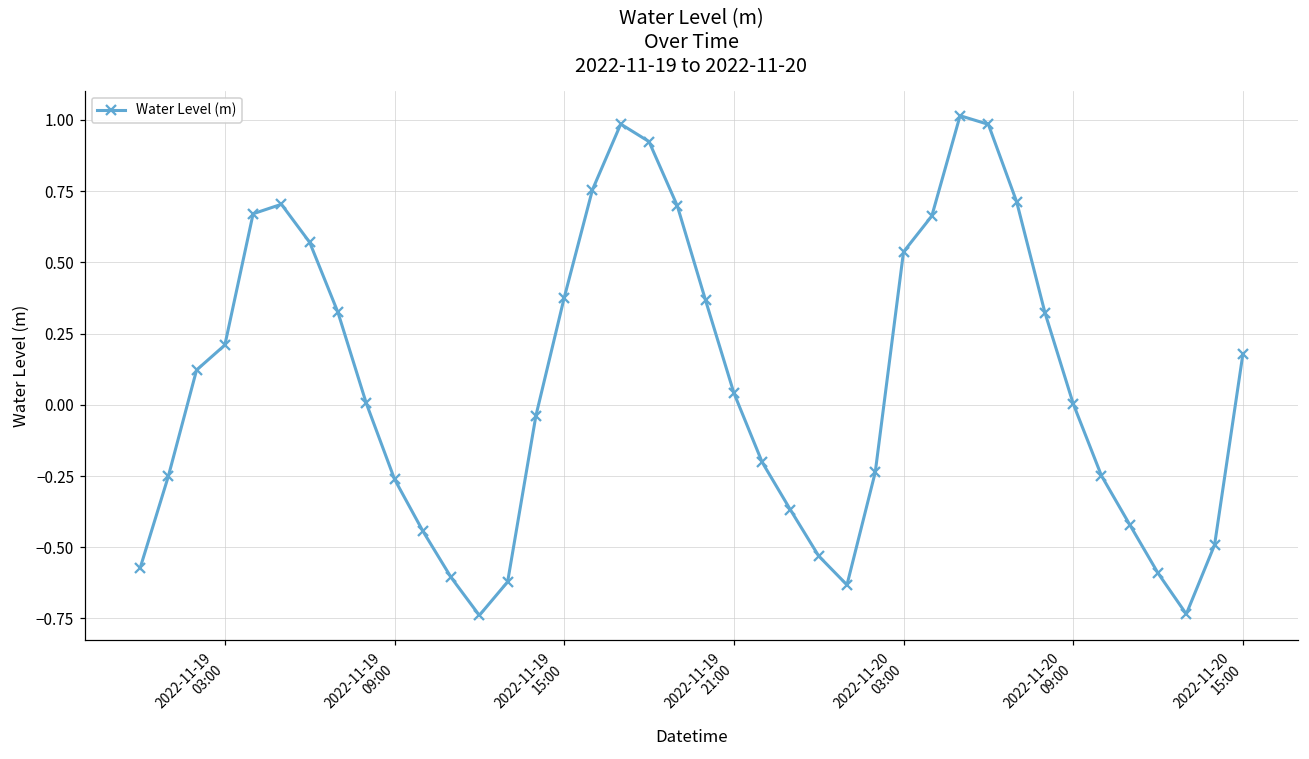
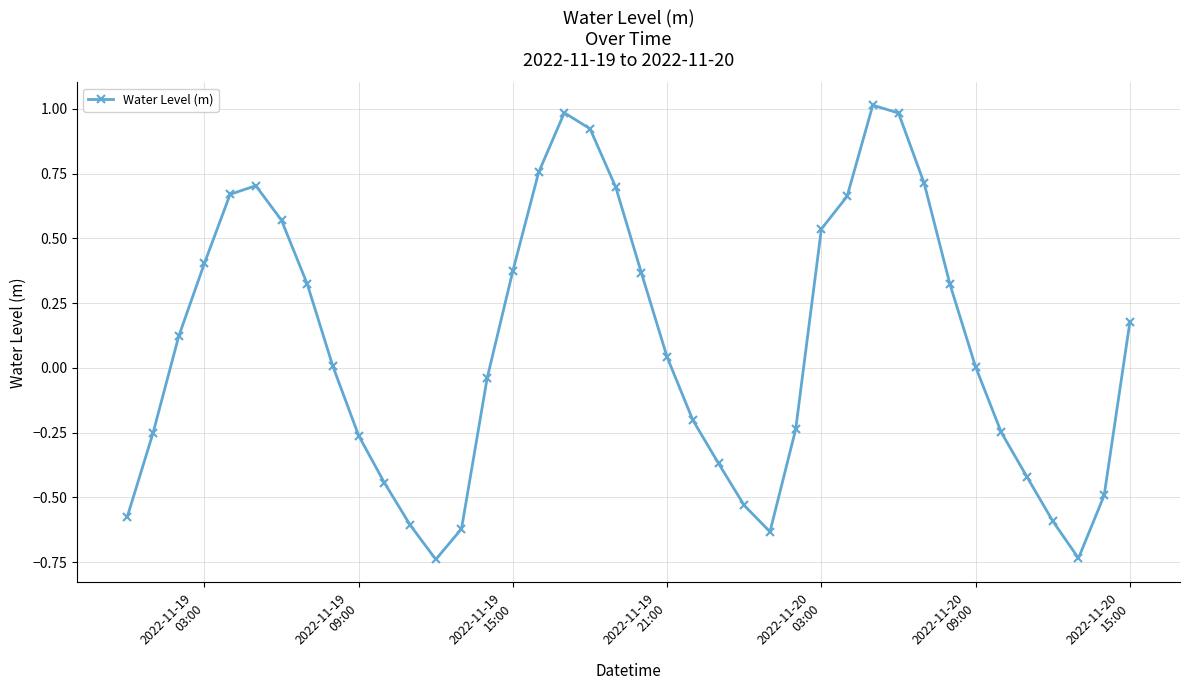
  {
-   "2022-11-19 03:00": 0.21,
+   "2022-11-19 03:00": 0.40,
    "2022-11-19 09:00": -0.26,
    "2022-11-19 15:00": 0.38,
    "2022-11-19 21:00": 0.04,
    "2022-11-20 03:00": 0.54,
    "2022-11-20 09:00": 0.00,
    "2022-11-20 15:00": 0.18
  }
